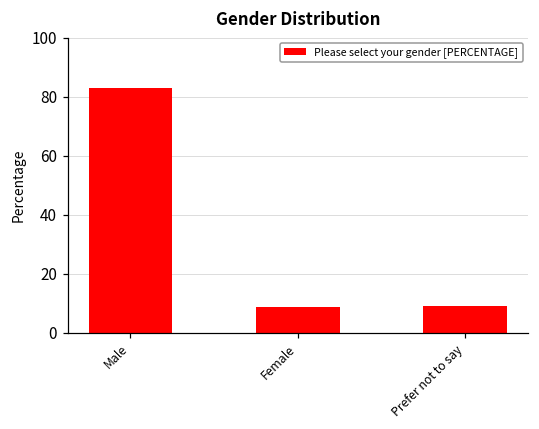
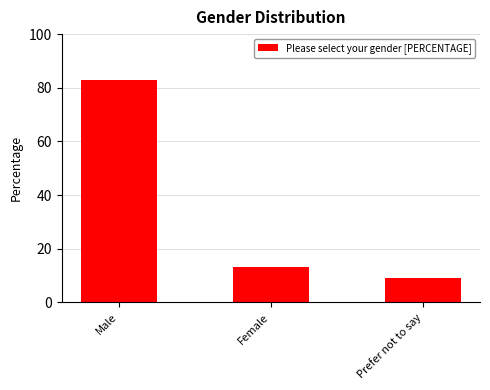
  {
    "Male": 83,
-   "Female": 9,
+   "Female": 13,
    "Prefer not to say": 9
  }
